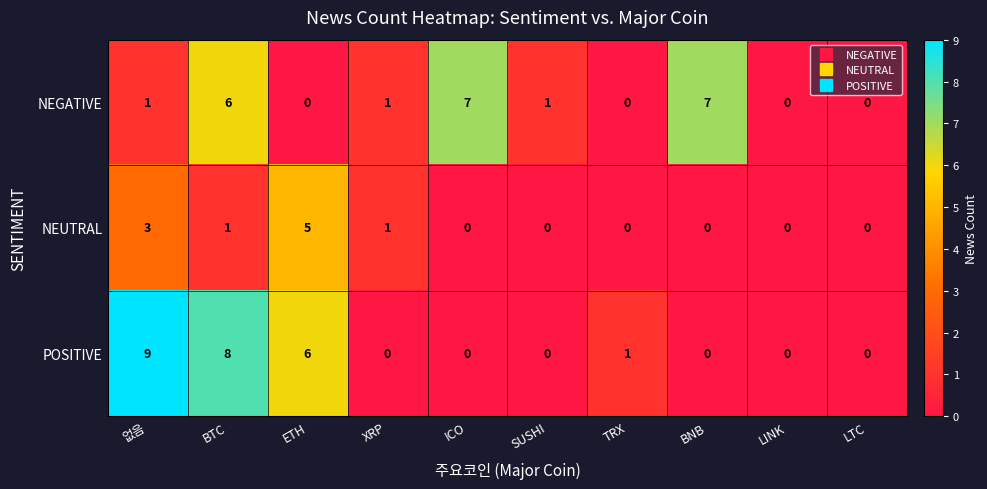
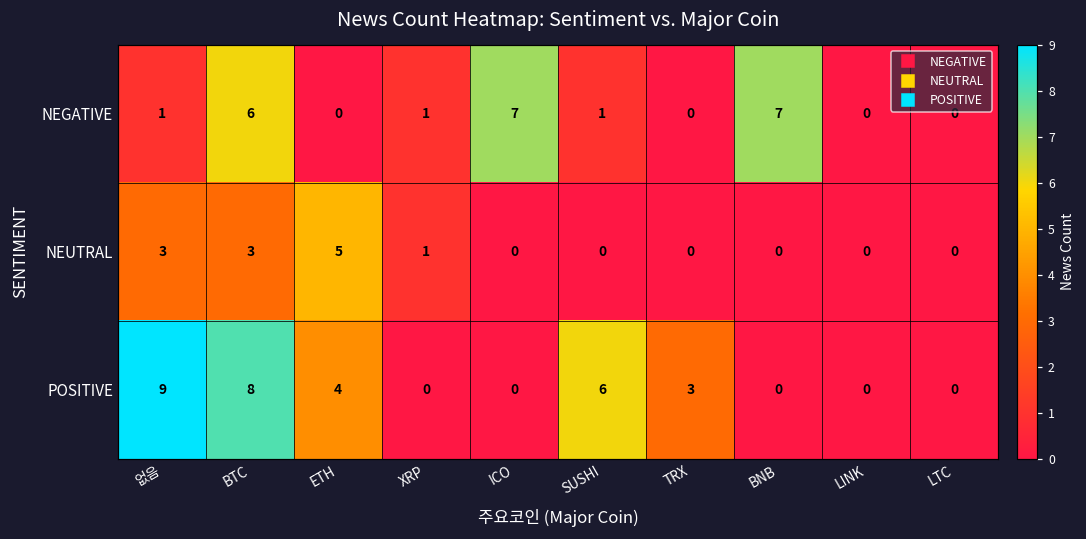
  {
    "NEGATIVE": {
      "없음": 1,
      "BTC": 6,
      "ETH": 0,
      "XRP": 1,
      "ICO": 7,
      "SUSHI": 1,
      "TRX": 0,
      "BNB": 7,
      "LINK": 0,
      "LTC": 0
    },
    "NEUTRAL": {
      "없음": 3,
-     "BTC": 1,
+     "BTC": 3,
      "ETH": 5,
      "XRP": 1,
      "ICO": 0,
      "SUSHI": 0,
      "TRX": 0,
      "BNB": 0,
      "LINK": 0,
      "LTC": 0
    },
    "POSITIVE": {
      "없음": 9,
      "BTC": 8,
-     "ETH": 6,
+     "ETH": 4,
      "XRP": 0,
      "ICO": 0,
-     "SUSHI": 0,
-     "TRX": 1,
+     "SUSHI": 6,
+     "TRX": 3,
      "BNB": 0,
      "LINK": 0,
      "LTC": 0
    }
  }
